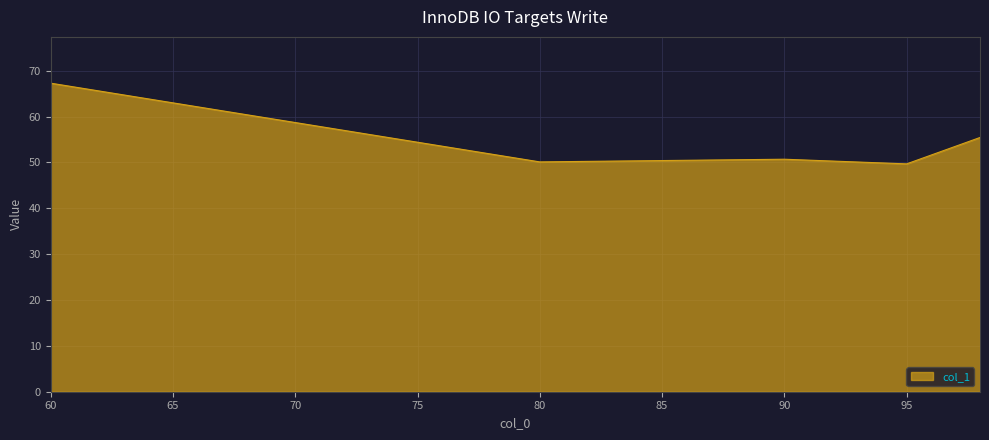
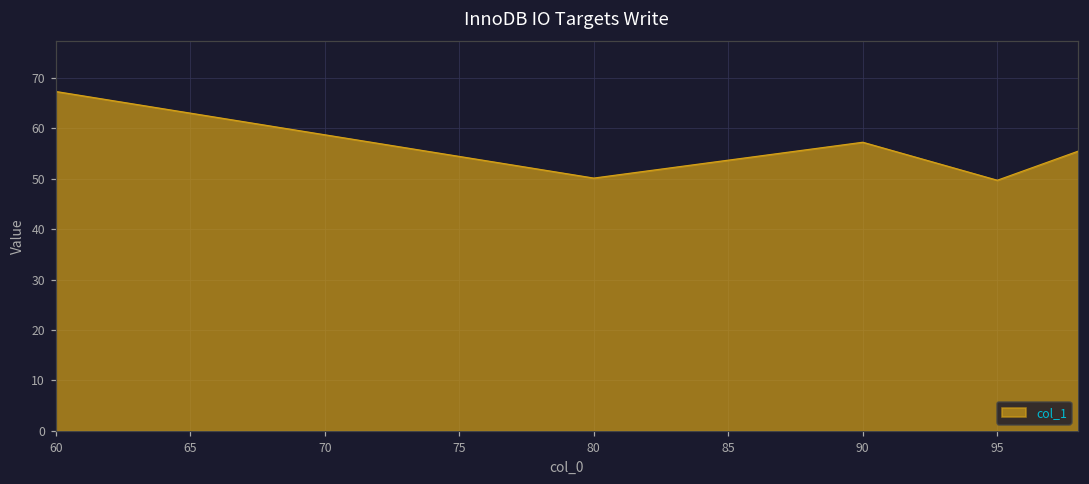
  {
    "60": 67,
    "80": 50,
-   "90": 51,
+   "90": 57,
    "95": 50
  }
